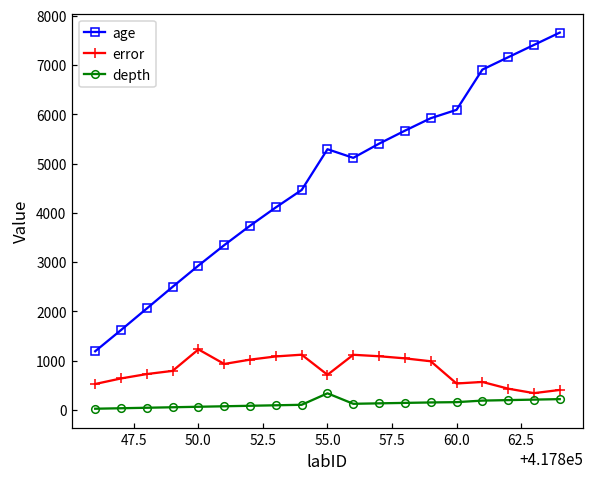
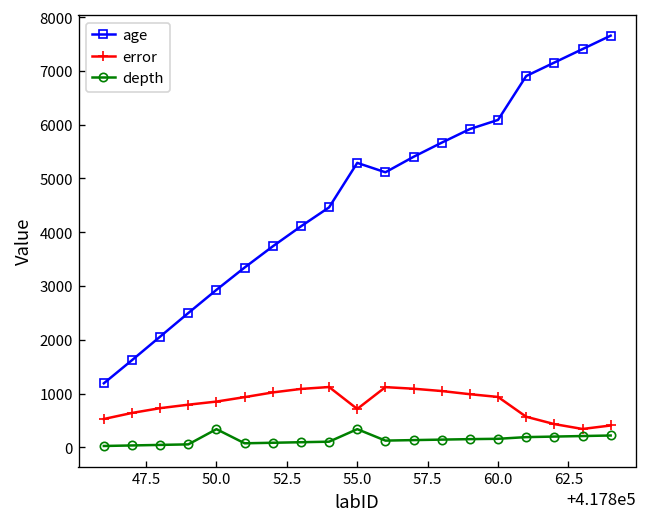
  {
    "age": {
      "50.0": 2900,
      "55.0": 5300,
      "60.0": 6100
    },
    "error": {
-     "50.0": 1200,
+     "50.0": 900,
      "55.0": 700,
-     "60.0": 500
+     "60.0": 900
    },
    "depth": {
-     "50.0": 100,
+     "50.0": 300,
      "55.0": 300,
      "60.0": 200
    }
  }
